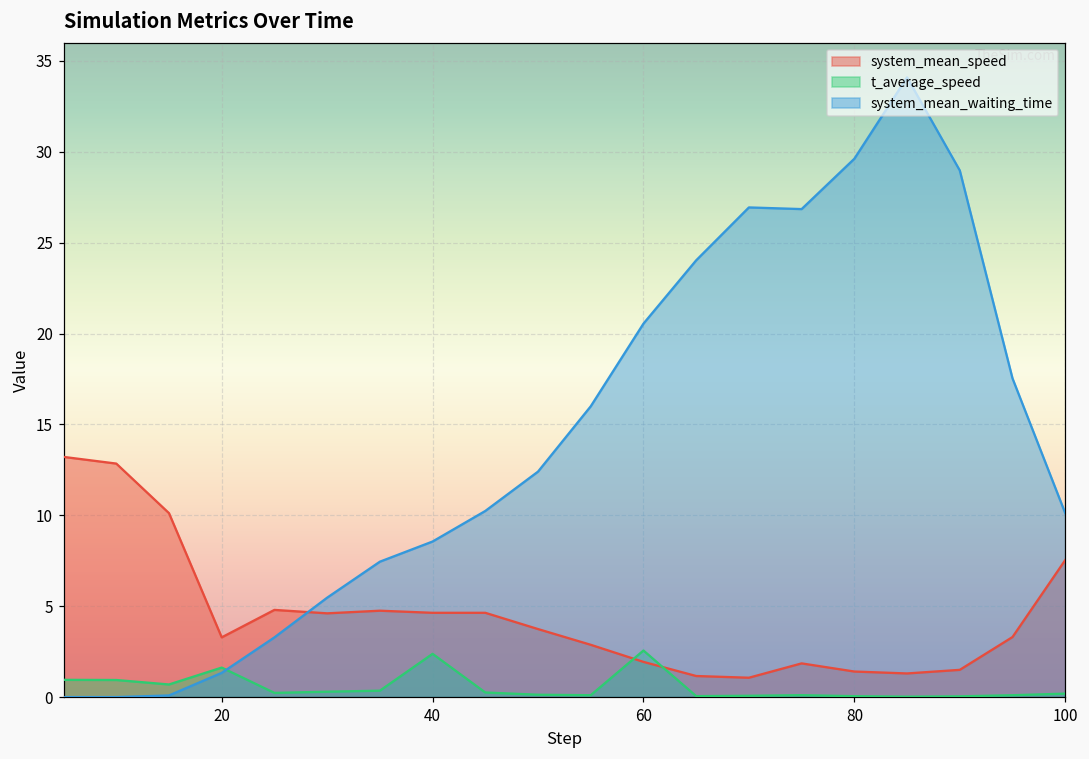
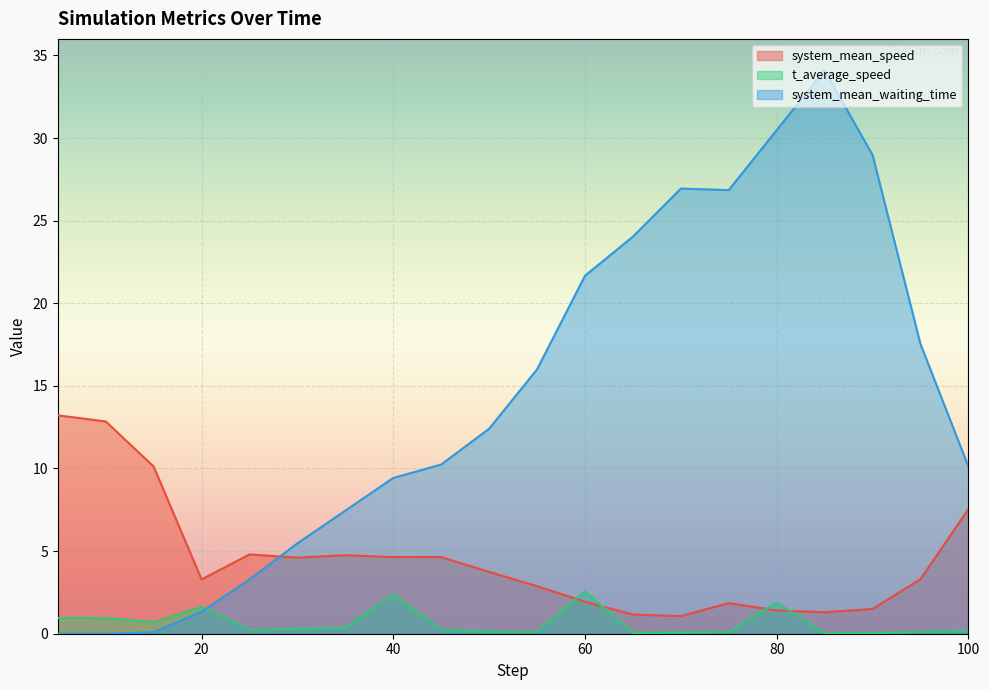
  {
    "system_mean_speed": {
      "20": 3.3,
      "40": 4.6,
      "60": 1.9,
      "80": 1.4,
      "100": 7.5
    },
    "t_average_speed": {
      "20": 1.6,
      "40": 2.4,
      "60": 2.6,
-     "80": 0.1,
+     "80": 1.9,
      "100": 0.2
    },
    "system_mean_waiting_time": {
      "20": 1.3,
-     "40": 8.6,
-     "60": 20.5,
-     "80": 29.6,
+     "40": 9.4,
+     "60": 21.7,
+     "80": 30.5,
      "100": 10.1
    }
  }
